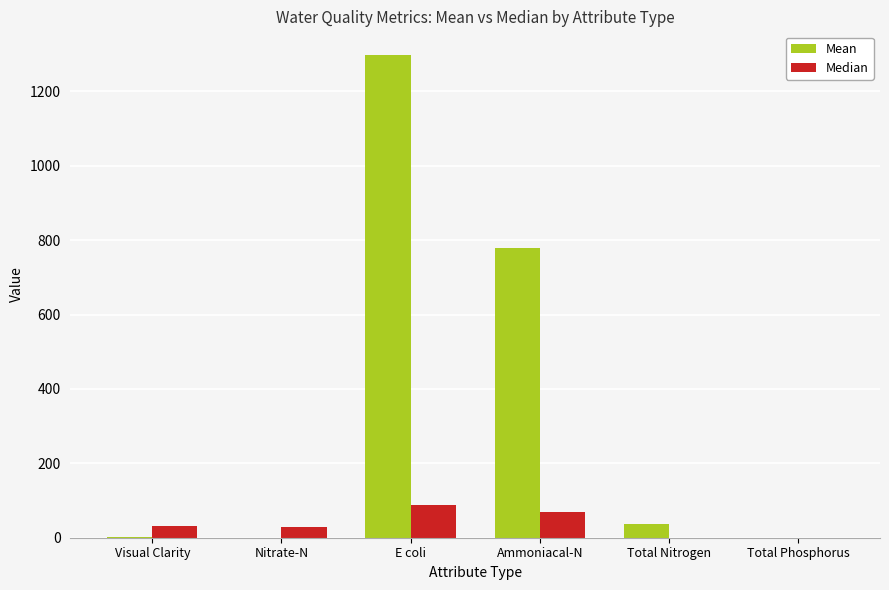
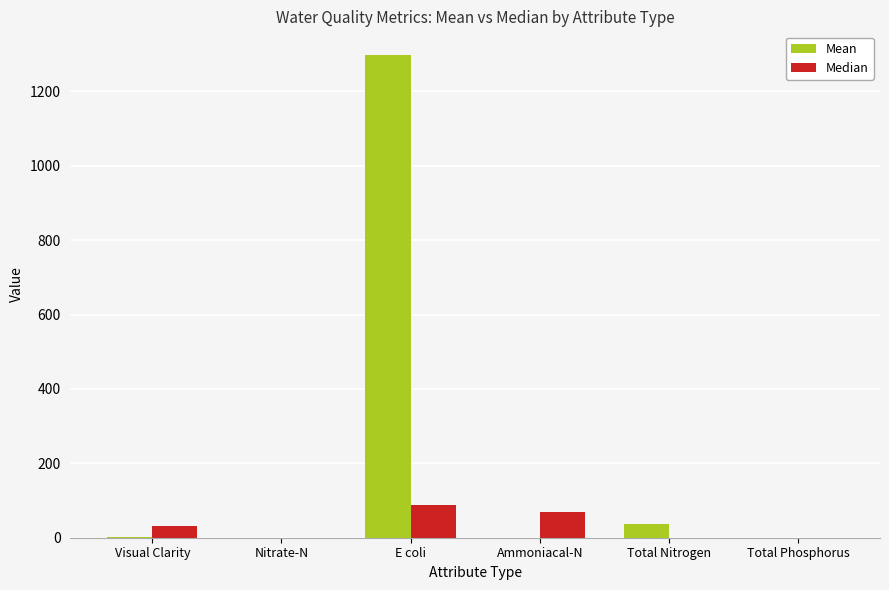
  {
    "Mean": {
      "E coli": 1300,
-     "Ammoniacal-N": 780,
+     "Ammoniacal-N": 0,
      "Total Nitrogen": 40
    },
    "Median": {
      "Visual Clarity": 30,
-     "Nitrate-N": 30,
+     "Nitrate-N": 0,
      "E coli": 90,
      "Ammoniacal-N": 70
    }
  }
